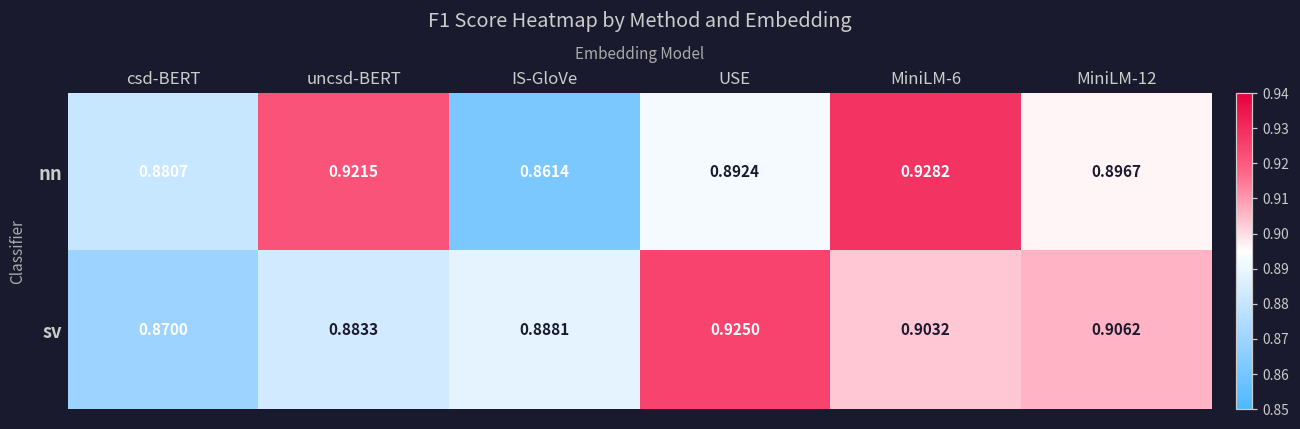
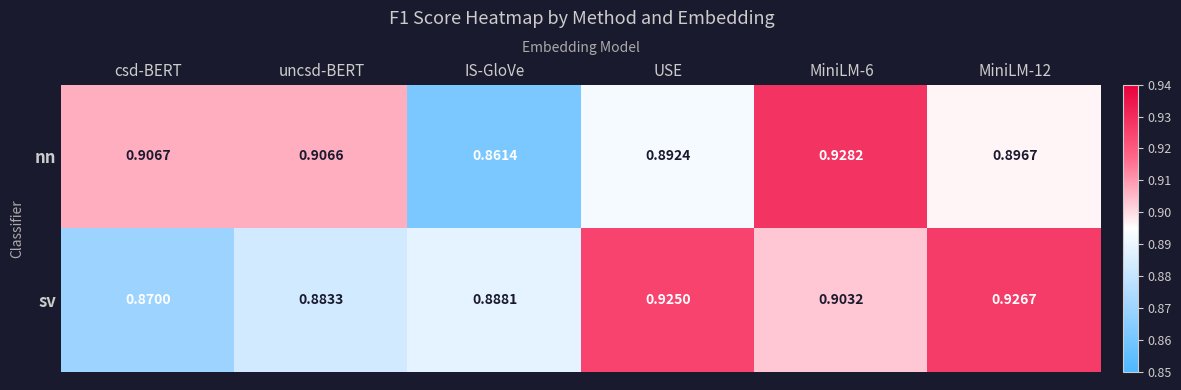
  {
    "nn": {
-     "csd-BERT": 0.8807,
-     "uncsd-BERT": 0.9215,
+     "csd-BERT": 0.9067,
+     "uncsd-BERT": 0.9066,
      "IS-GloVe": 0.8614,
      "USE": 0.8924,
      "MiniLM-6": 0.9282,
      "MiniLM-12": 0.8967
    },
    "sv": {
      "csd-BERT": 0.8700,
      "uncsd-BERT": 0.8833,
      "IS-GloVe": 0.8881,
      "USE": 0.9250,
      "MiniLM-6": 0.9032,
-     "MiniLM-12": 0.9062
+     "MiniLM-12": 0.9267
    }
  }
